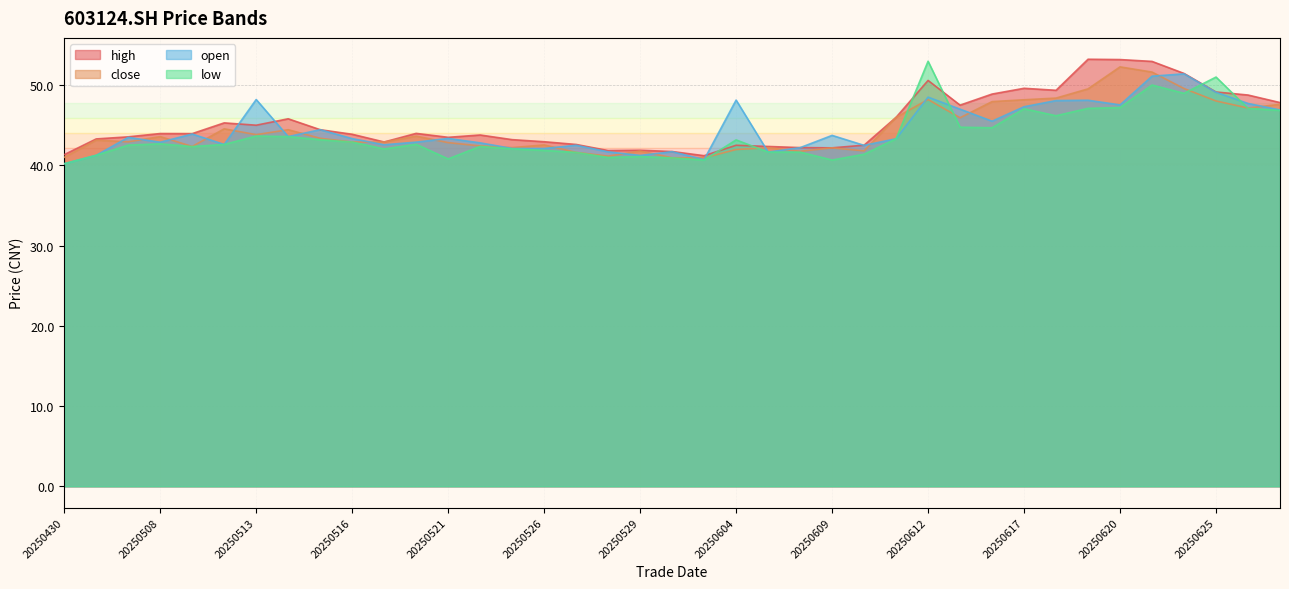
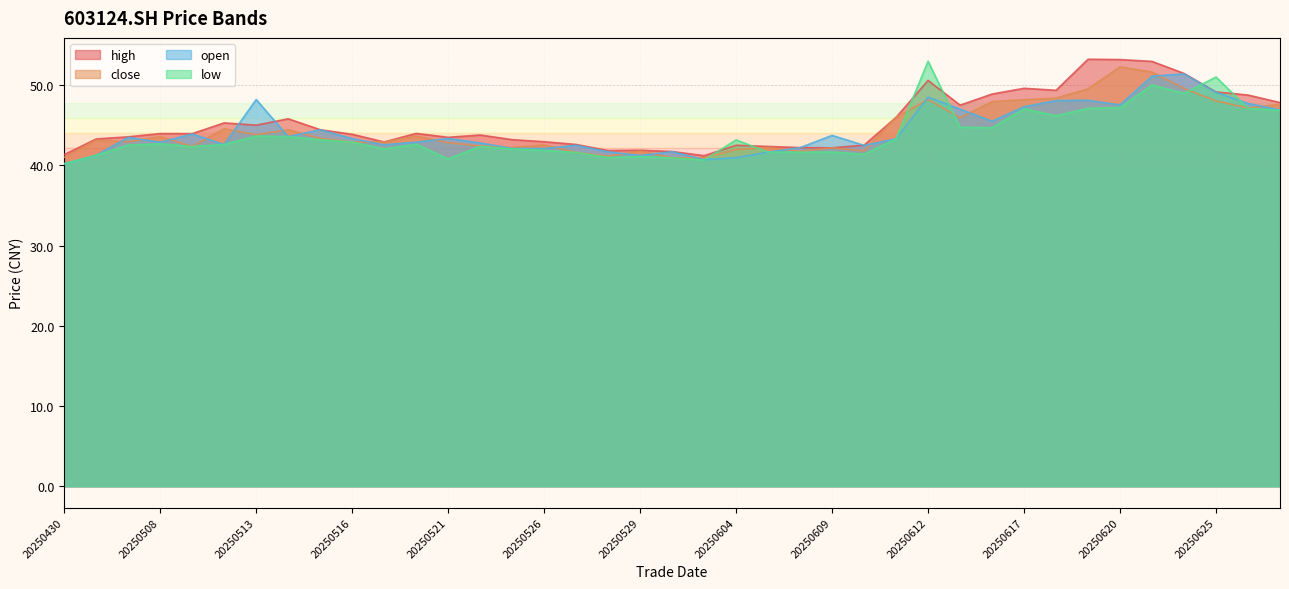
  {
    "open": {
      "20250513": 48,
      "20250516": 43,
-     "20250604": 48,
+     "20250604": 41,
      "20250609": 44,
      "20250620": 48
    },
    "low": {
      "20250521": 41,
      "20250604": 43,
-     "20250609": 41,
+     "20250609": 42,
      "20250612": 53,
      "20250620": 47,
      "20250625": 51
    }
  }
